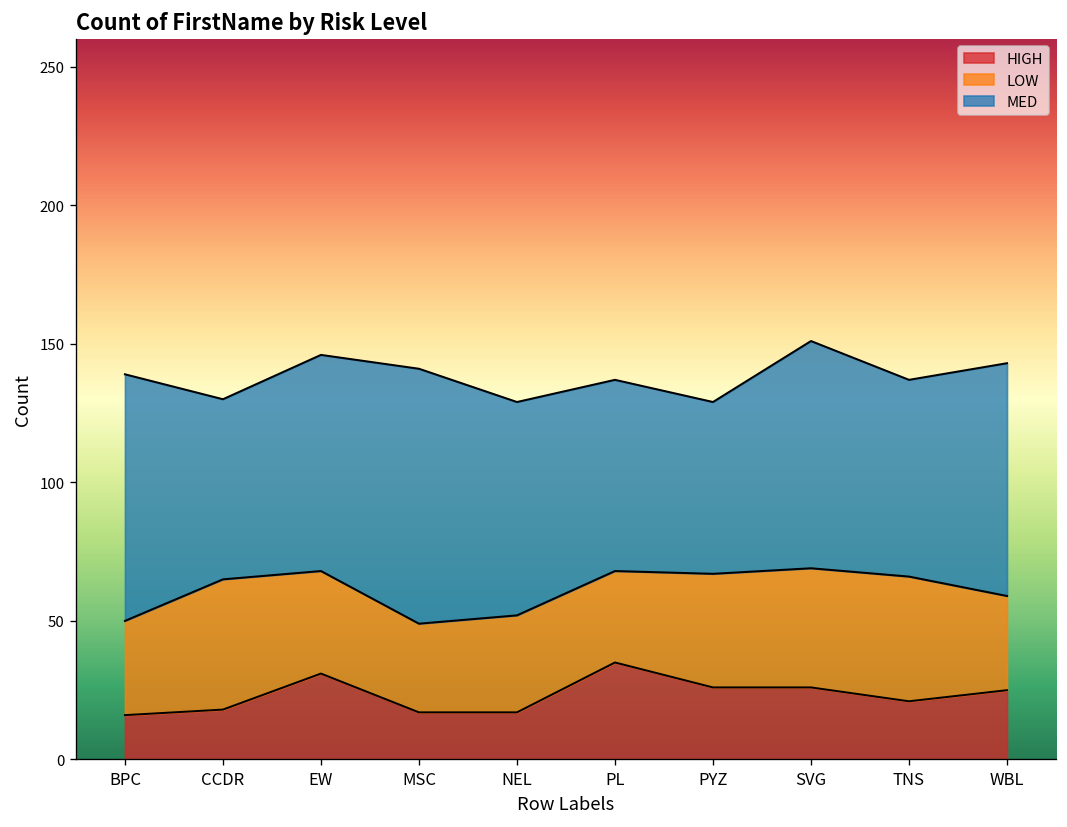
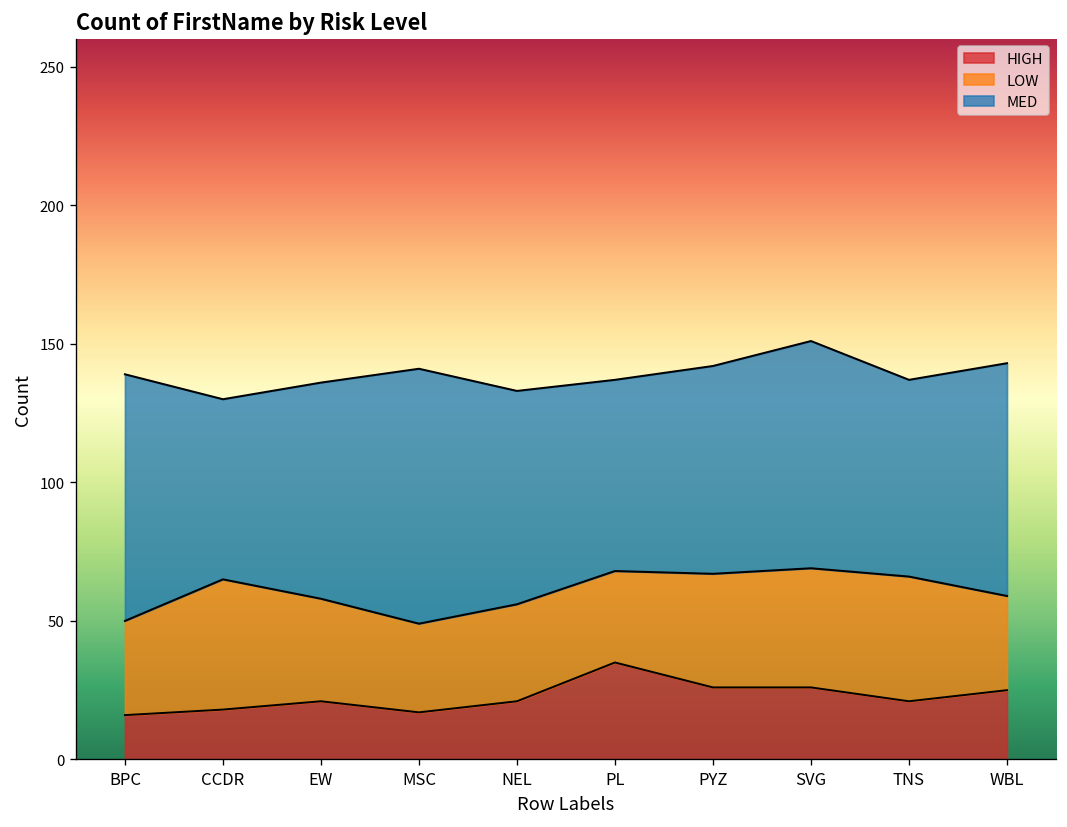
  {
    "HIGH": {
      "BPC": 16,
      "CCDR": 18,
-     "EW": 31,
+     "EW": 21,
      "MSC": 17,
-     "NEL": 17,
+     "NEL": 21,
      "PL": 35,
      "PYZ": 26,
      "SVG": 26,
      "TNS": 21,
      "WBL": 25
    },
    "LOW": {
      "BPC": 34,
      "CCDR": 47,
      "EW": 37,
      "MSC": 32,
      "NEL": 35,
      "PL": 33,
      "PYZ": 41,
      "SVG": 43,
      "TNS": 45,
      "WBL": 34
    },
    "MED": {
      "BPC": 89,
      "CCDR": 65,
      "EW": 78,
      "MSC": 92,
      "NEL": 77,
      "PL": 69,
-     "PYZ": 62,
+     "PYZ": 75,
      "SVG": 82,
      "TNS": 71,
      "WBL": 84
    }
  }
